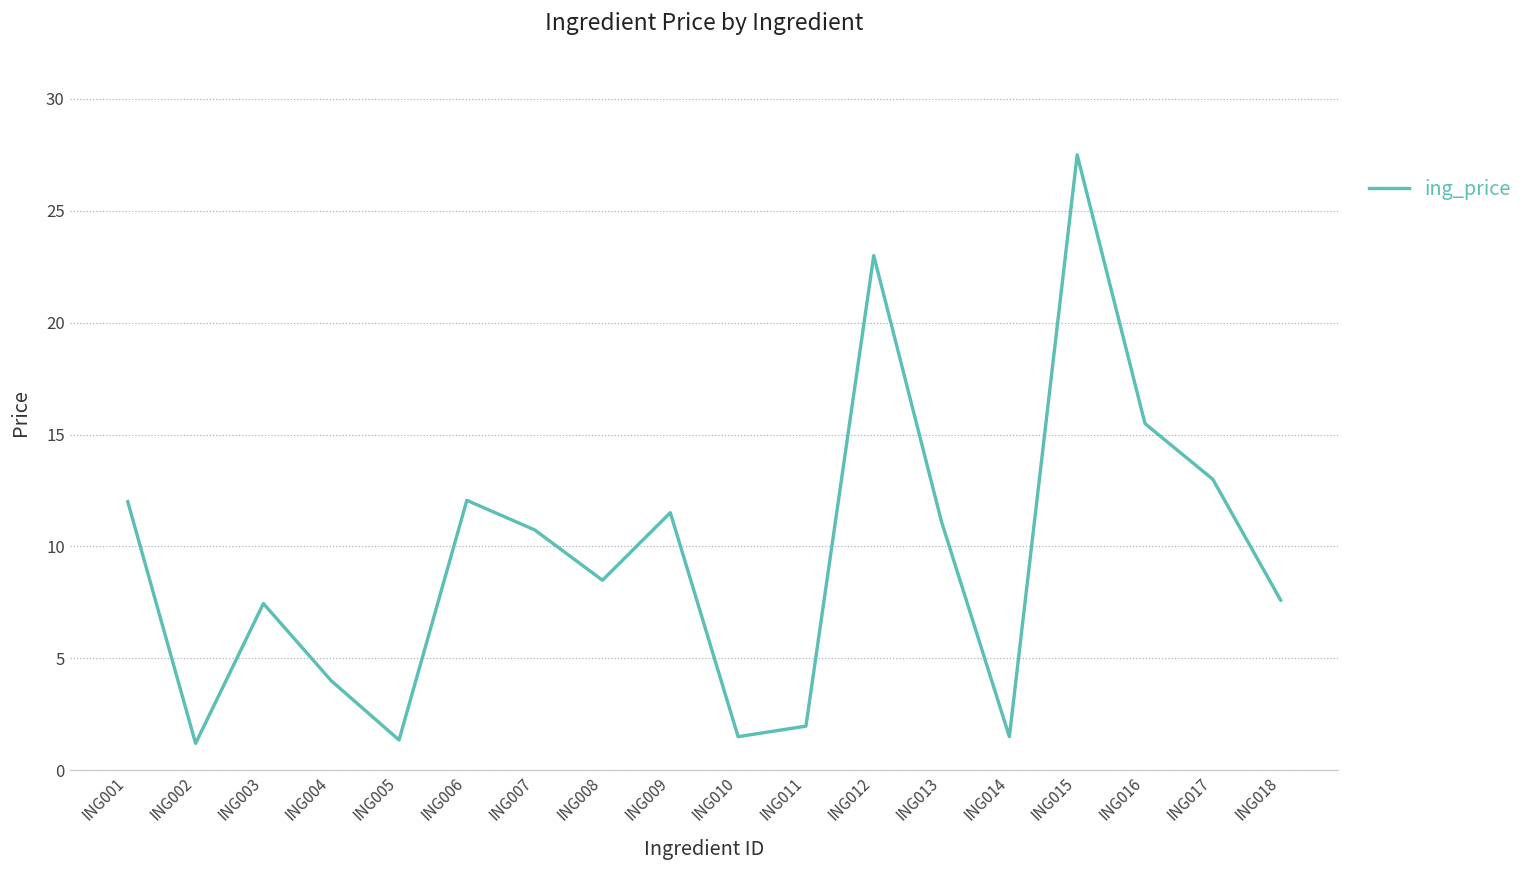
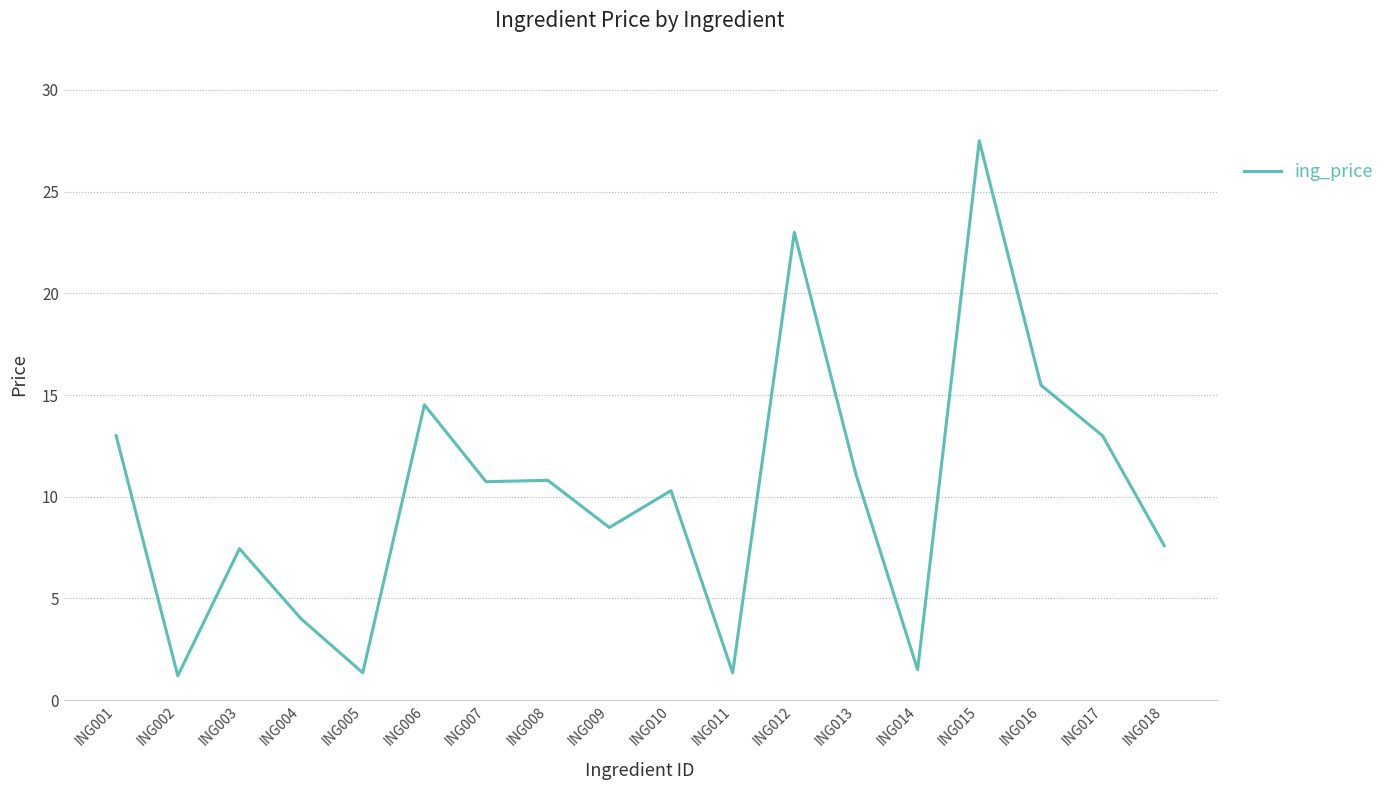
  {
-   "ING001": 12,
+   "ING001": 13,
    "ING002": 1.2,
    "ING003": 7.5,
    "ING004": 4.0,
    "ING005": 1.4,
-   "ING006": 12.1,
+   "ING006": 14.5,
    "ING007": 10.7,
-   "ING008": 8.5,
-   "ING009": 11.5,
-   "ING010": 1.5,
-   "ING011": 2.0,
+   "ING008": 10.8,
+   "ING009": 8.5,
+   "ING010": 10.3,
+   "ING011": 1.4,
    "ING012": 23.0,
    "ING013": 11.1,
    "ING014": 1.5,
    "ING015": 27.5,
    "ING016": 15.5,
    "ING017": 13.0,
    "ING018": 7.6
  }
